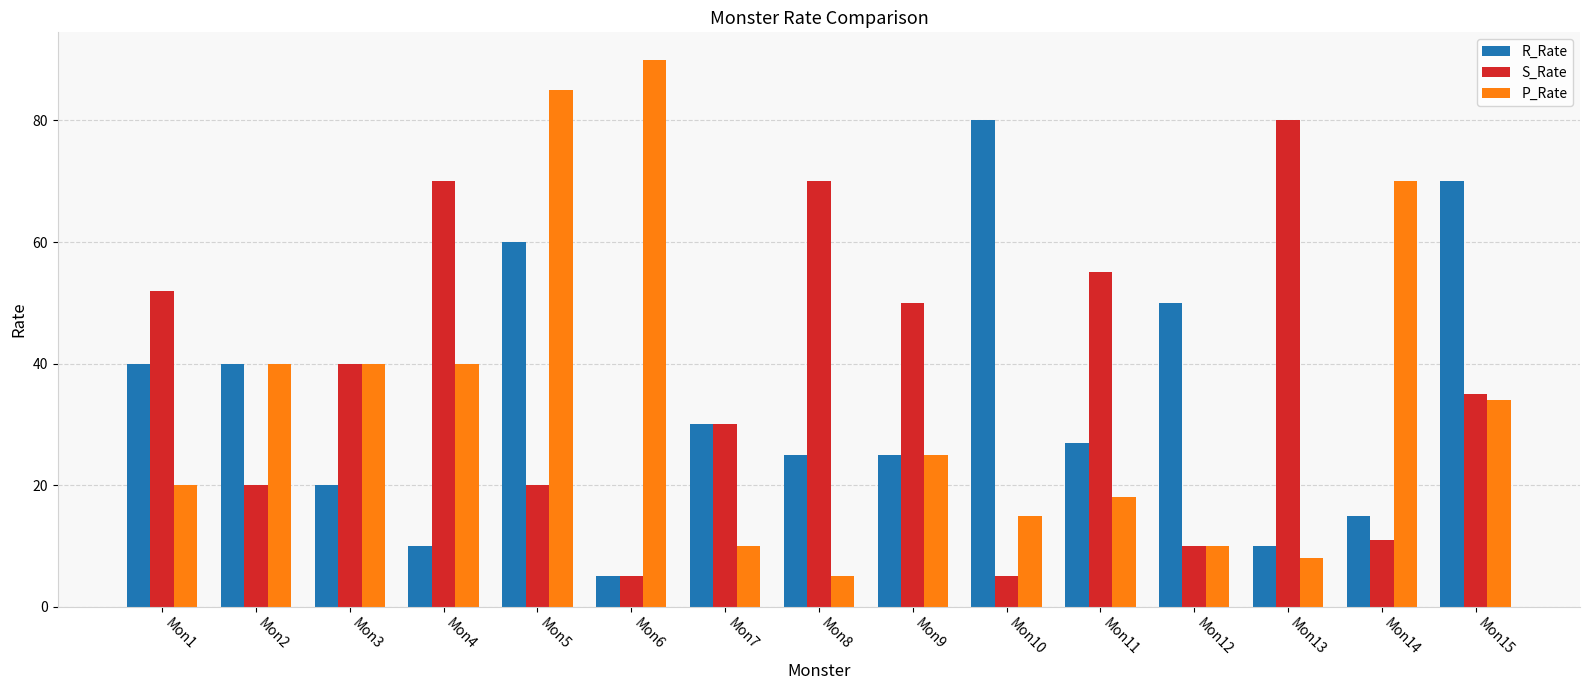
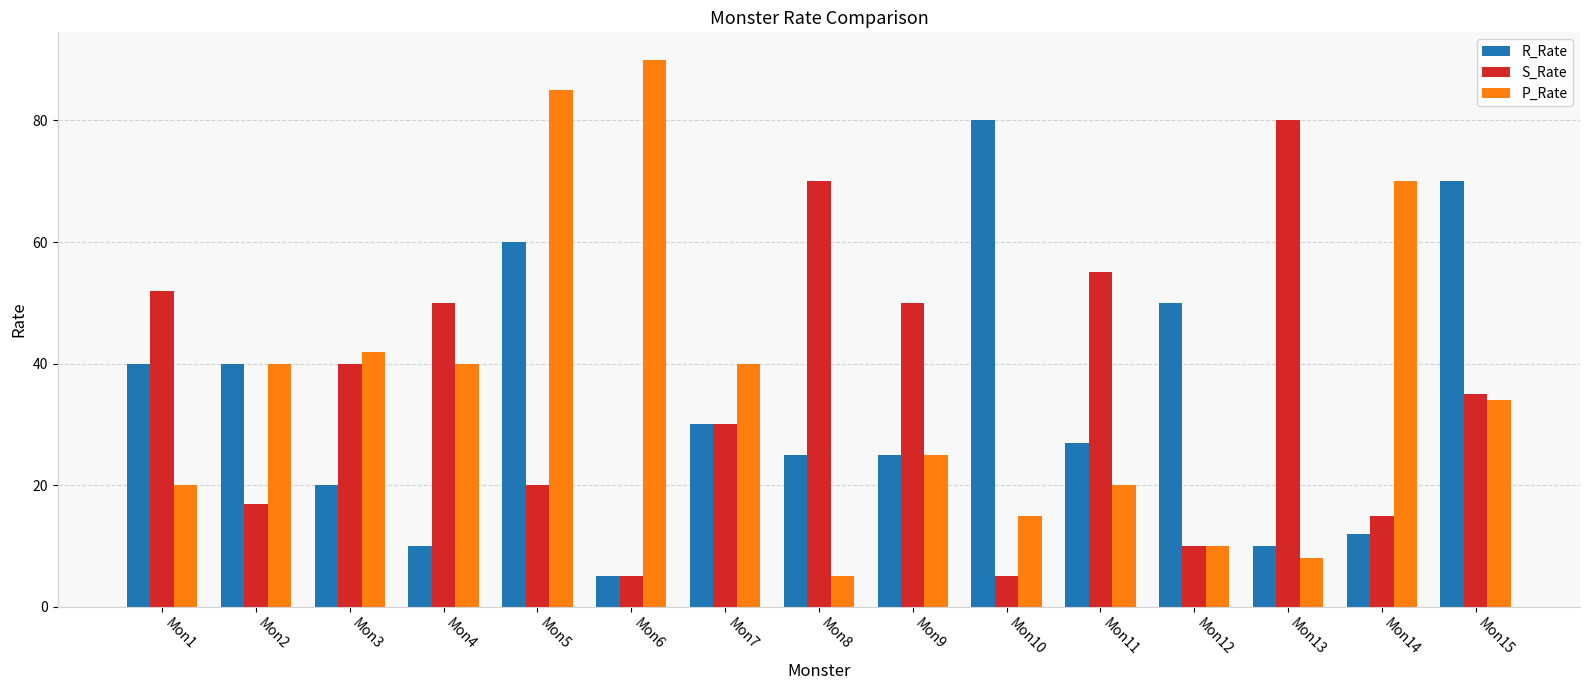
  {
    "R_Rate": {
      "Mon1": 40,
      "Mon2": 40,
      "Mon3": 20,
      "Mon4": 10,
      "Mon5": 60,
      "Mon6": 5,
      "Mon7": 30,
      "Mon8": 25,
      "Mon9": 25,
      "Mon10": 80,
      "Mon11": 27,
      "Mon12": 50,
      "Mon13": 10,
-     "Mon14": 15,
+     "Mon14": 12,
      "Mon15": 70
    },
    "S_Rate": {
      "Mon1": 52,
-     "Mon2": 20,
+     "Mon2": 17,
      "Mon3": 40,
-     "Mon4": 70,
+     "Mon4": 50,
      "Mon5": 20,
      "Mon6": 5,
      "Mon7": 30,
      "Mon8": 70,
      "Mon9": 50,
      "Mon10": 5,
      "Mon11": 55,
      "Mon12": 10,
      "Mon13": 80,
-     "Mon14": 11,
+     "Mon14": 15,
      "Mon15": 35
    },
    "P_Rate": {
      "Mon1": 20,
      "Mon2": 40,
-     "Mon3": 40,
+     "Mon3": 42,
      "Mon4": 40,
      "Mon5": 85,
      "Mon6": 90,
-     "Mon7": 10,
+     "Mon7": 40,
      "Mon8": 5,
      "Mon9": 25,
      "Mon10": 15,
-     "Mon11": 18,
+     "Mon11": 20,
      "Mon12": 10,
      "Mon13": 8,
      "Mon14": 70,
      "Mon15": 34
    }
  }
